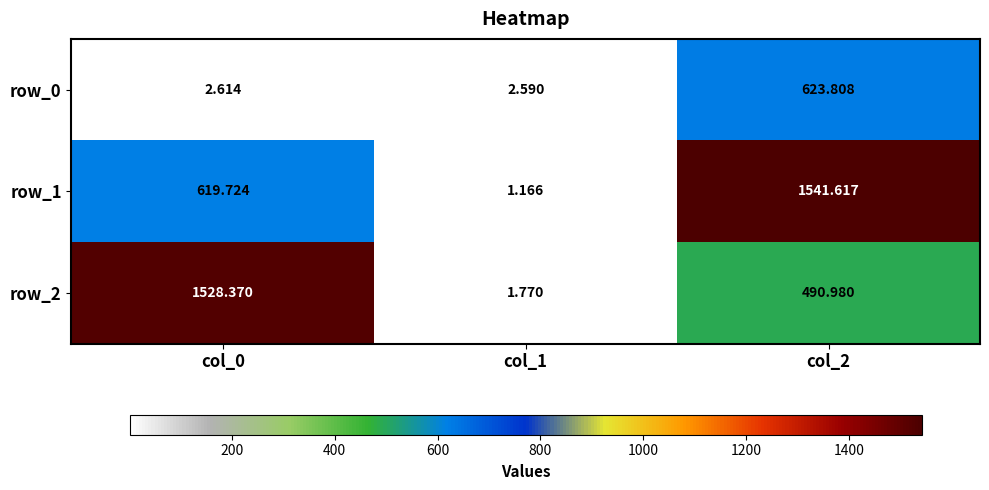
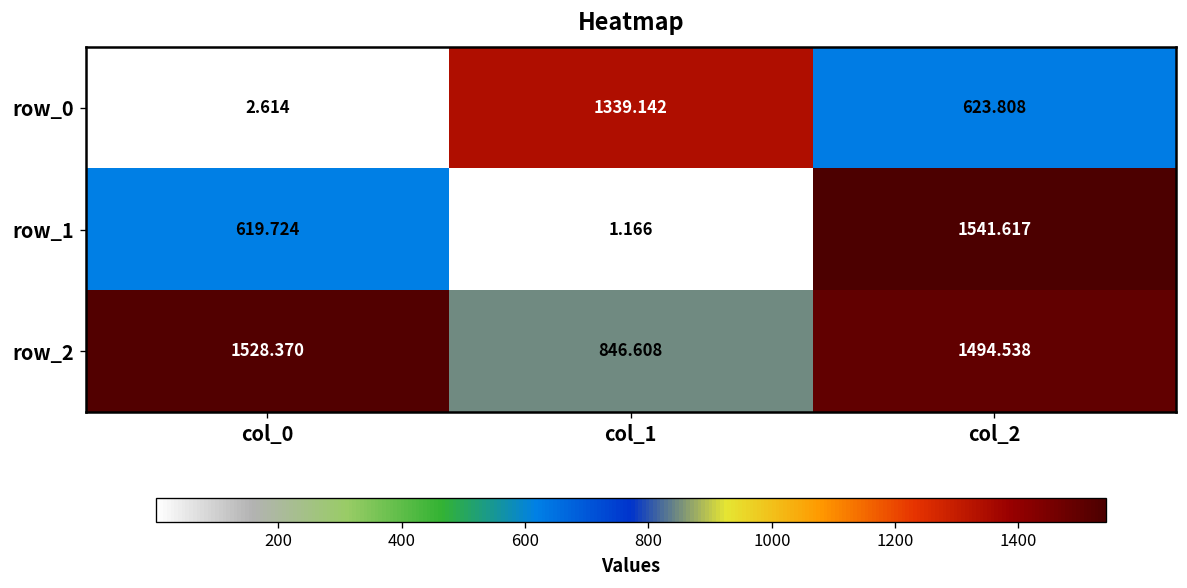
  {
    "row_0": {
      "col_0": 2.614,
-     "col_1": 2.590,
+     "col_1": 1339.142,
      "col_2": 623.808
    },
    "row_1": {
      "col_0": 619.724,
      "col_1": 1.166,
      "col_2": 1541.617
    },
    "row_2": {
      "col_0": 1528.370,
-     "col_1": 1.770,
-     "col_2": 490.980
+     "col_1": 846.608,
+     "col_2": 1494.538
    }
  }
